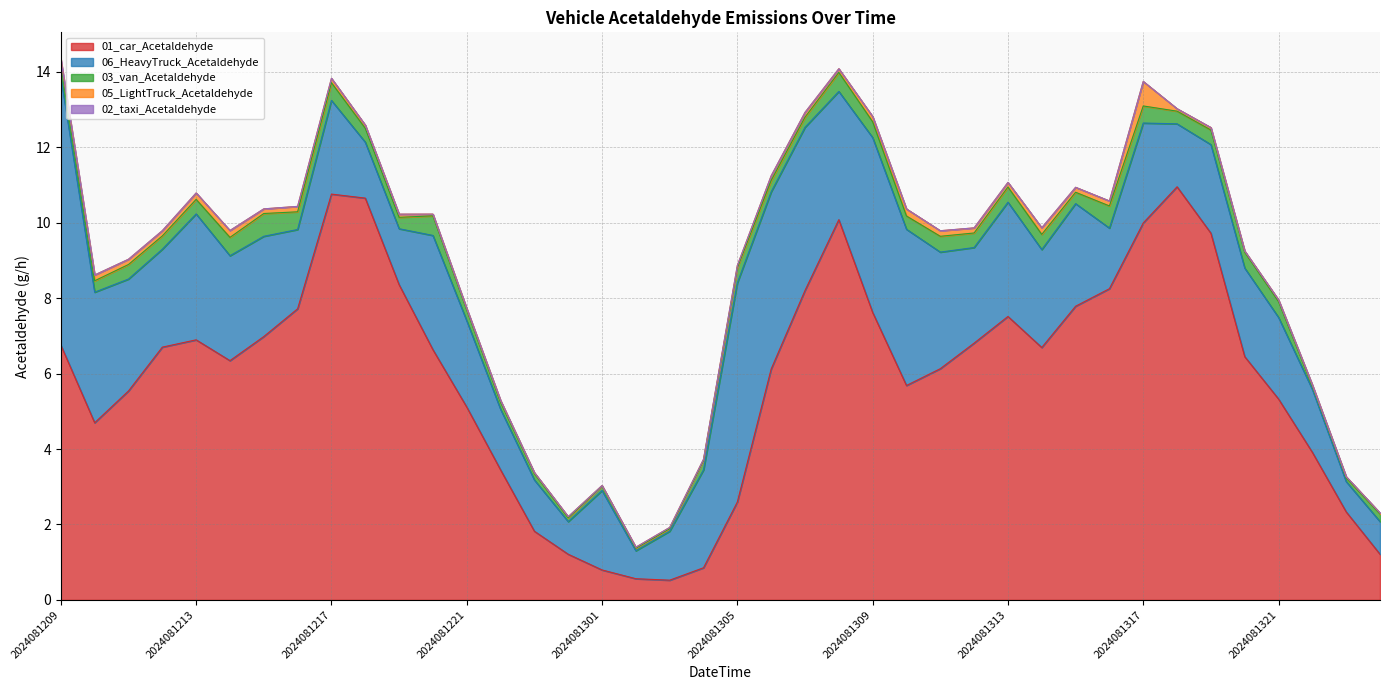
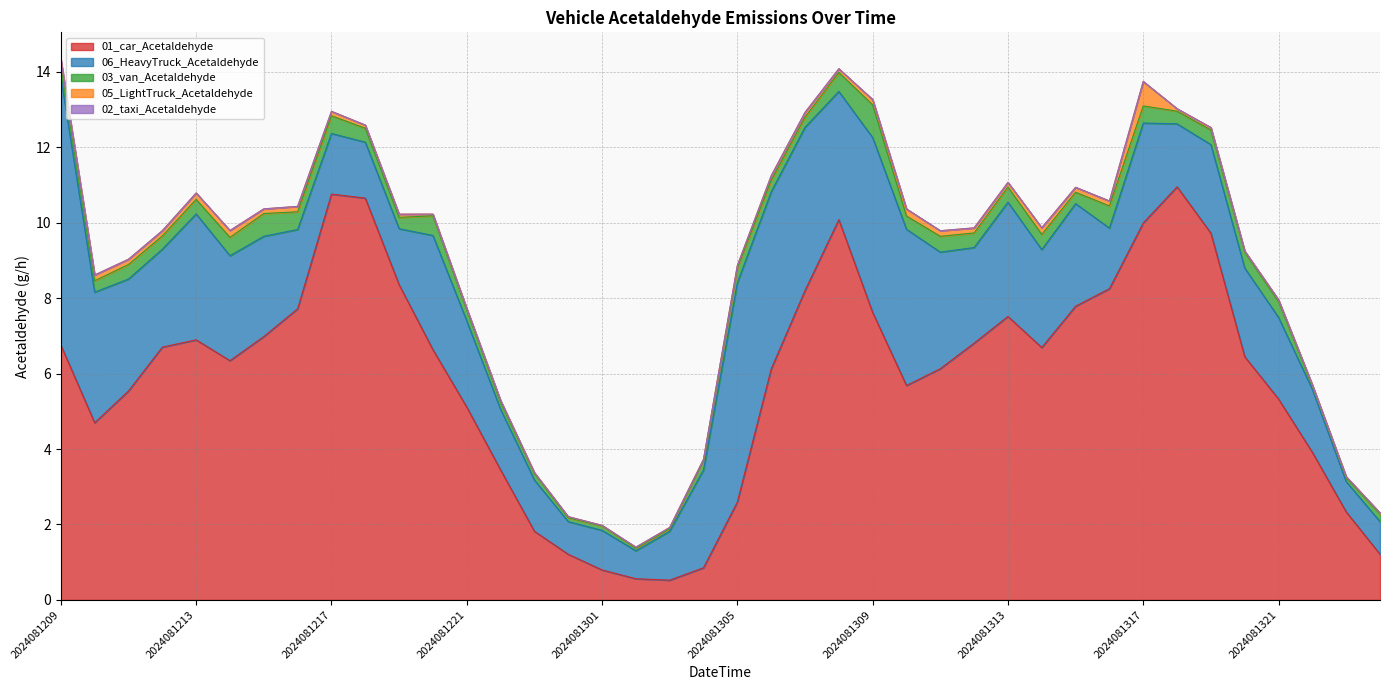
  {
    "01_car_Acetaldehyde": {
      "2024081209": 6.8,
      "2024081213": 6.9,
      "2024081217": 10.8,
      "2024081221": 5.1,
      "2024081301": 0.8,
      "2024081305": 2.6,
      "2024081309": 7.6,
      "2024081313": 7.5,
      "2024081317": 10.0,
      "2024081321": 5.3
    },
    "06_HeavyTruck_Acetaldehyde": {
      "2024081209": 7.1,
      "2024081213": 3.3,
-     "2024081217": 2.5,
+     "2024081217": 1.6,
      "2024081221": 2.3,
-     "2024081301": 2.1,
+     "2024081301": 1.1,
      "2024081305": 5.8,
      "2024081309": 4.6,
      "2024081313": 3.0,
      "2024081317": 2.6,
      "2024081321": 2.2
    },
    "03_van_Acetaldehyde": {
      "2024081209": 0.4,
      "2024081213": 0.4,
      "2024081217": 0.5,
-     "2024081309": 0.4,
+     "2024081309": 0.9,
      "2024081313": 0.4,
      "2024081317": 0.5
    }
  }
